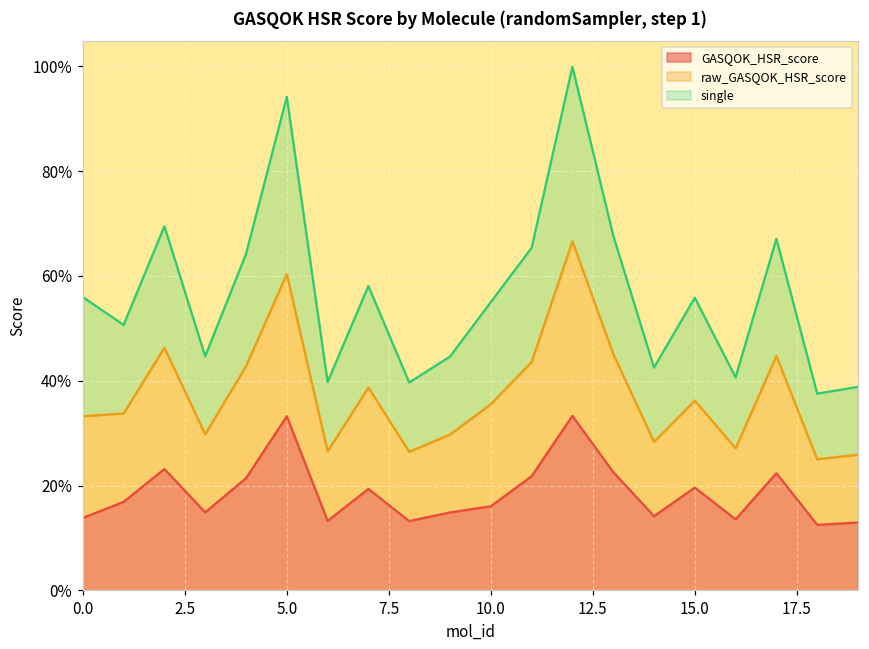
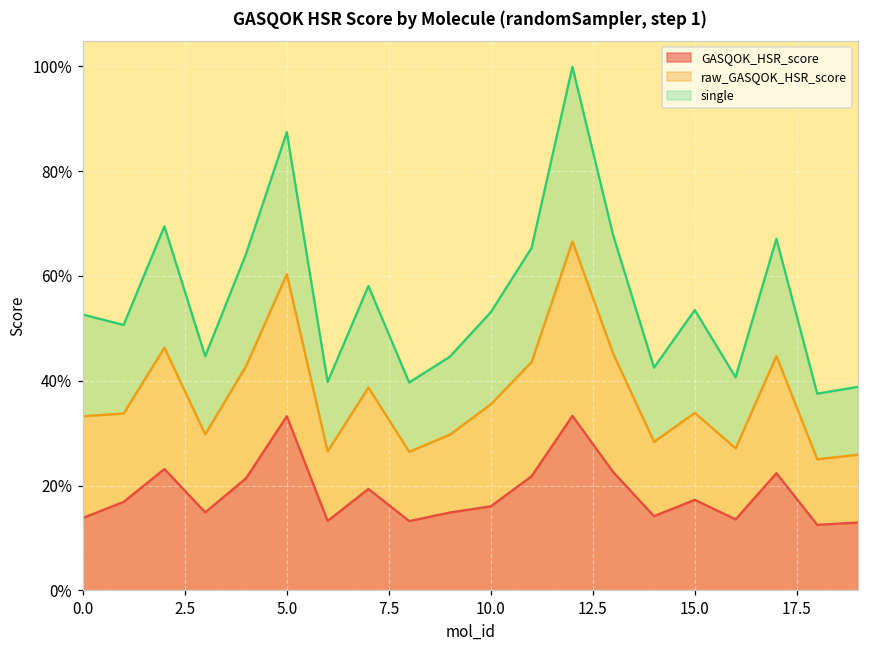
  {
    "GASQOK_HSR_score": {
      "0.0": "14%",
      "5.0": "33%",
      "10.0": "16%",
-     "15.0": "20%"
+     "15.0": "17%"
    },
    "raw_GASQOK_HSR_score": {
      "0.0": "19%",
      "5.0": "27%",
      "10.0": "19%",
      "15.0": "17%"
    },
    "single": {
-     "0.0": "23%",
-     "5.0": "34%",
-     "10.0": "19%",
+     "0.0": "19%",
+     "5.0": "27%",
+     "10.0": "18%",
      "15.0": "20%"
    }
  }
